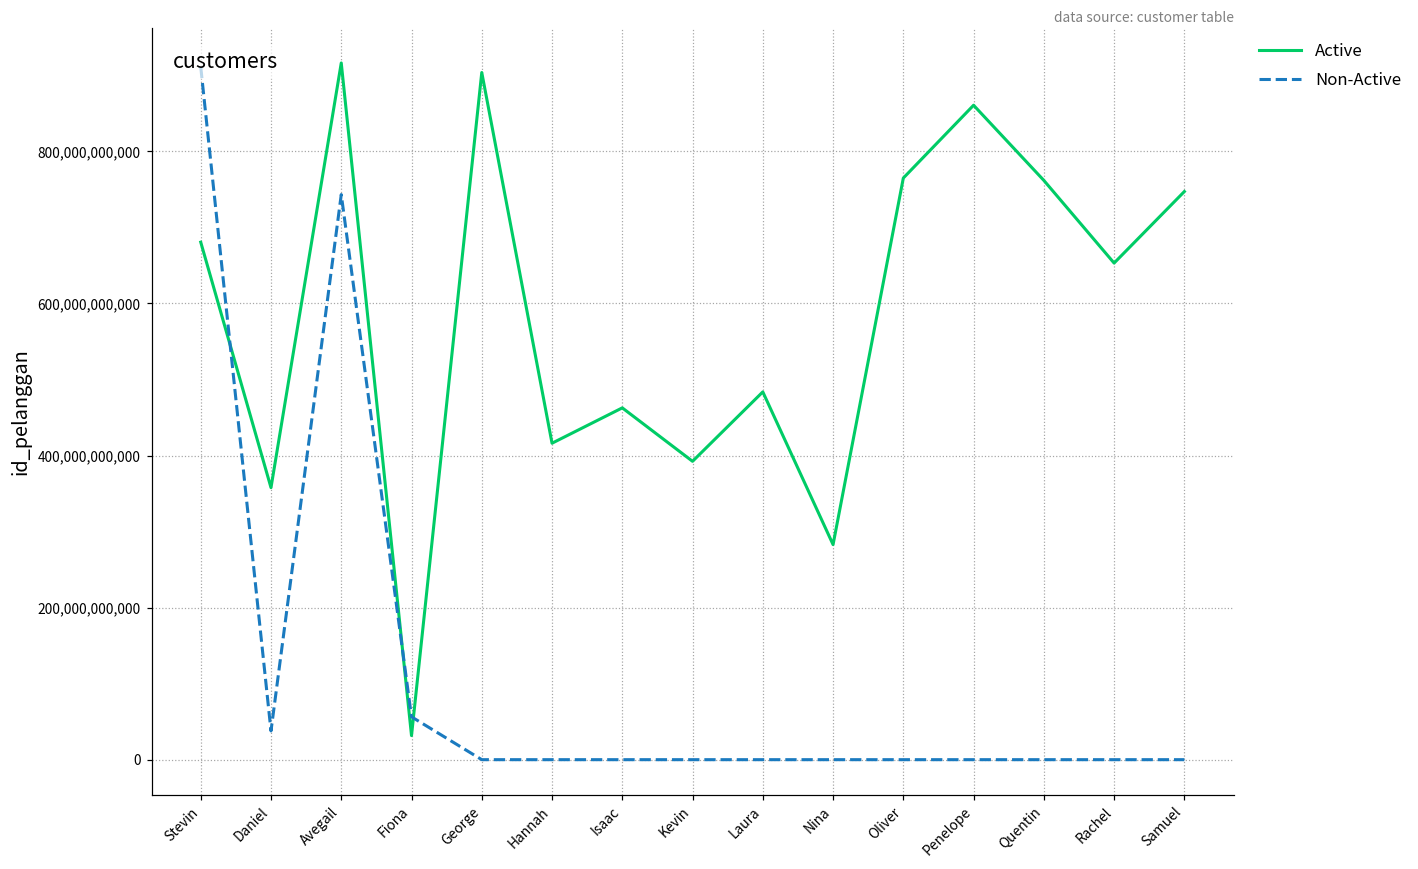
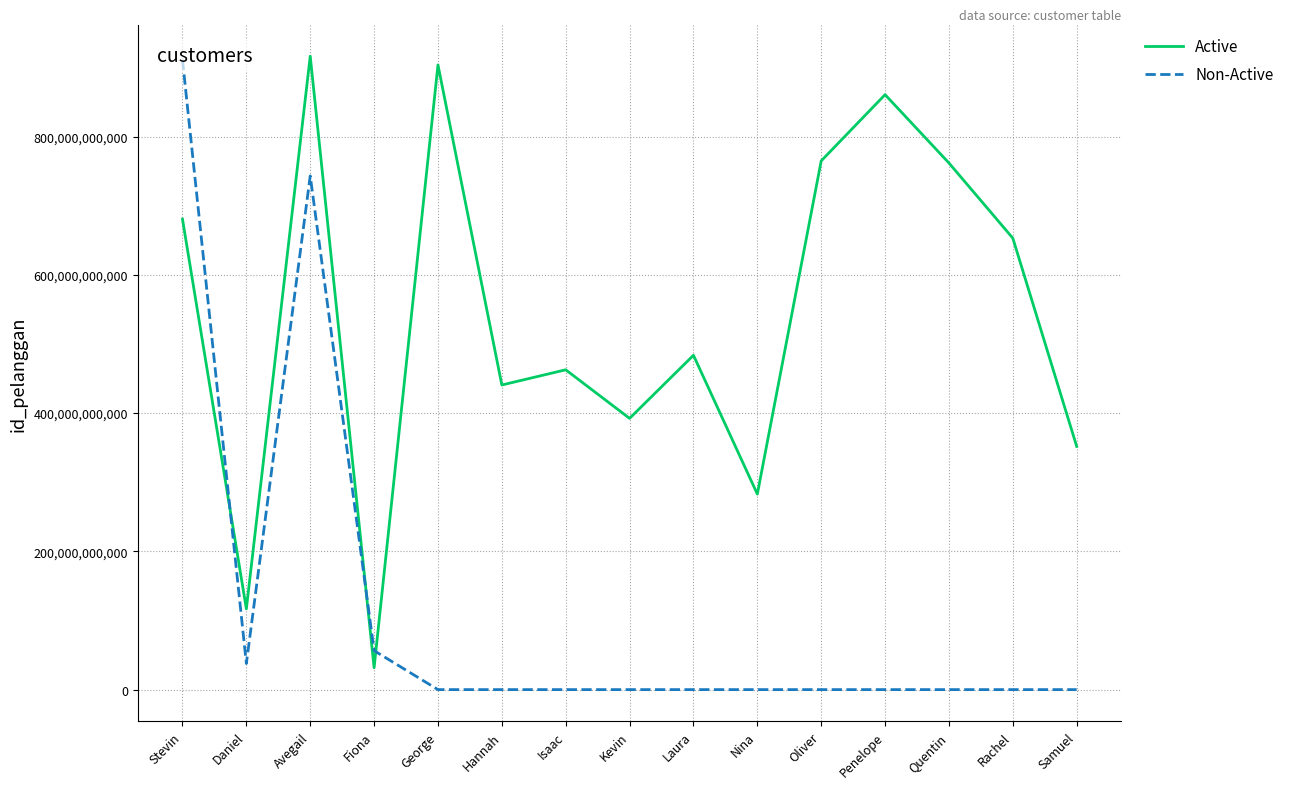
  {
    "Active": {
      "Stevin": "680,000,000,000",
-     "Daniel": "360,000,000,000",
+     "Daniel": "120,000,000,000",
      "Avegail": "920,000,000,000",
      "Fiona": "30,000,000,000",
      "George": "900,000,000,000",
-     "Hannah": "420,000,000,000",
+     "Hannah": "440,000,000,000",
      "Isaac": "460,000,000,000",
      "Kevin": "390,000,000,000",
      "Laura": "480,000,000,000",
      "Nina": "280,000,000,000",
      "Oliver": "760,000,000,000",
      "Penelope": "860,000,000,000",
      "Quentin": "760,000,000,000",
      "Rachel": "650,000,000,000",
-     "Samuel": "750,000,000,000"
+     "Samuel": "350,000,000,000"
    },
    "Non-Active": {
      "Daniel": "40,000,000,000",
      "Avegail": "740,000,000,000",
      "Fiona": "60,000,000,000",
      "George": "0",
      "Hannah": "0",
      "Isaac": "0",
      "Kevin": "0",
      "Laura": "0",
      "Nina": "0",
      "Oliver": "0",
      "Penelope": "0",
      "Quentin": "0",
      "Rachel": "0",
      "Samuel": "0"
    }
  }
